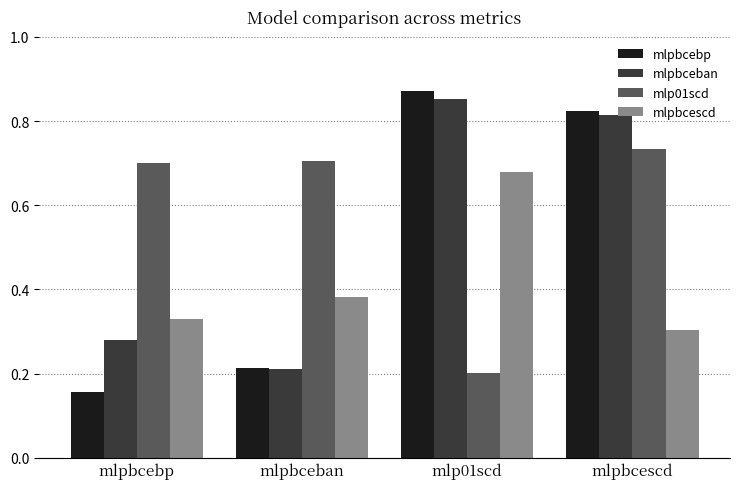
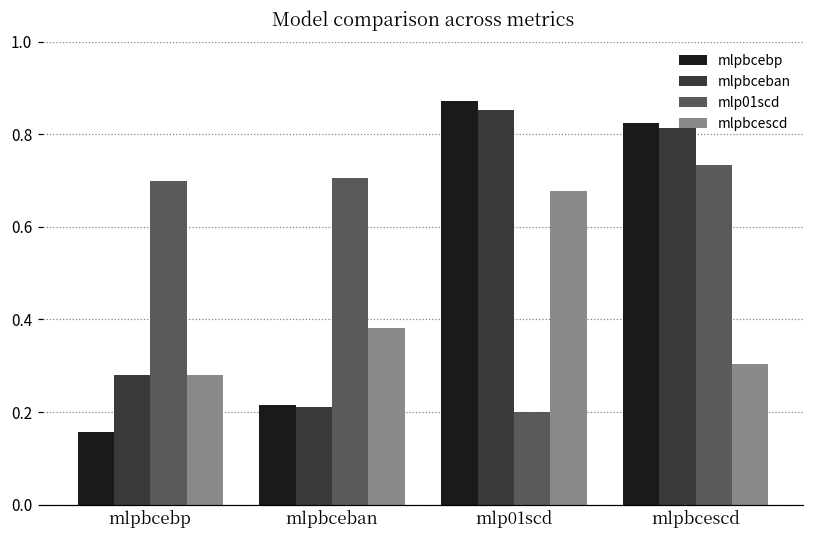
  {
    "mlpbcescd": {
-     "mlpbcebp": 0.33,
+     "mlpbcebp": 0.28,
      "mlpbceban": 0.38,
      "mlp01scd": 0.68,
      "mlpbcescd": 0.30
    }
  }
